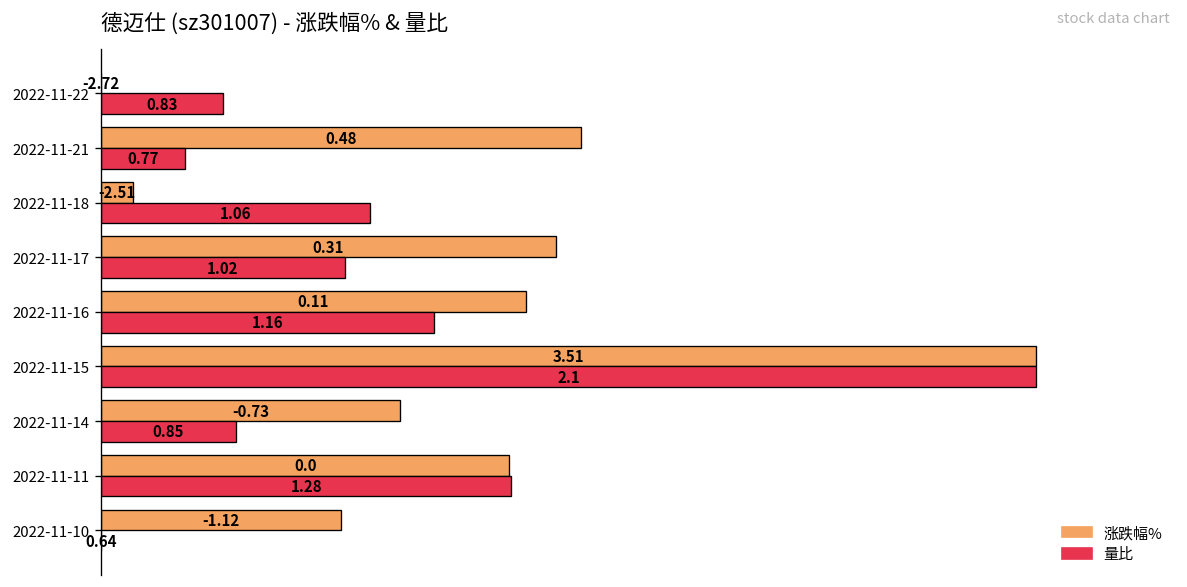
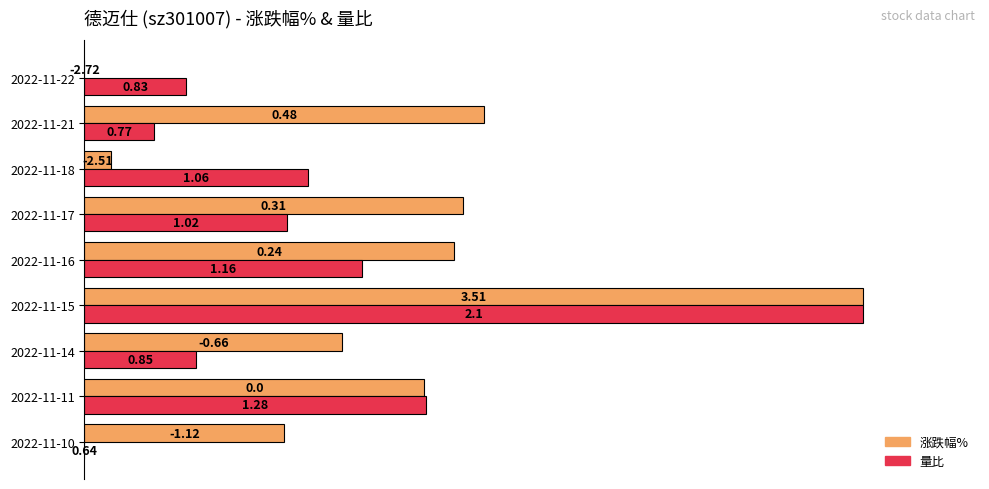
  {
    "涨跌幅%": {
-     "2022-11-16": 0.11,
-     "2022-11-14": -0.73
+     "2022-11-16": 0.24,
+     "2022-11-14": -0.66
    }
  }
